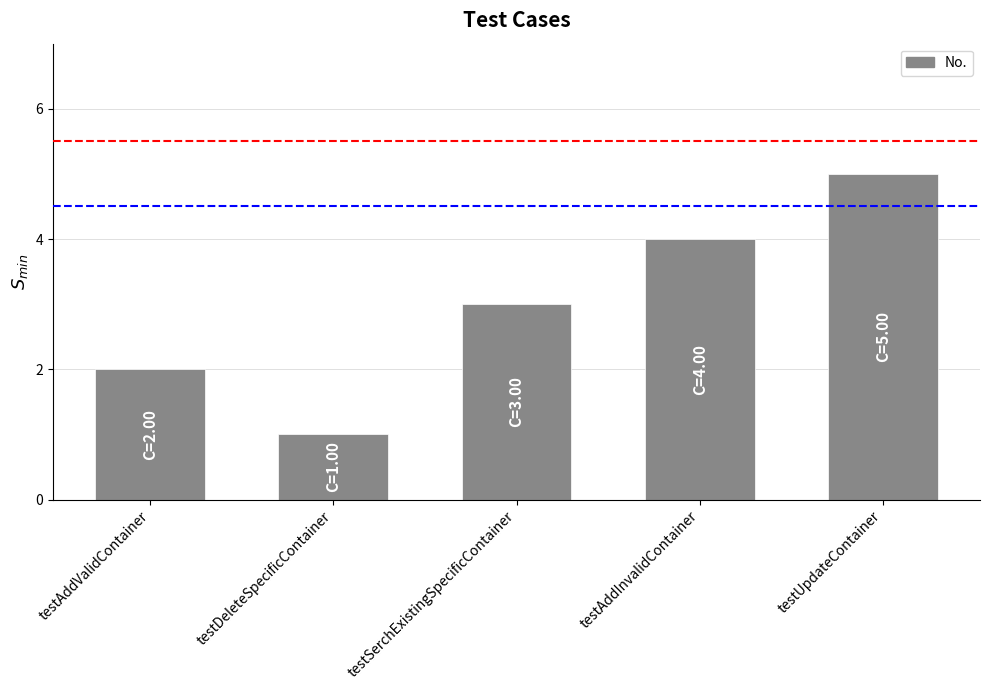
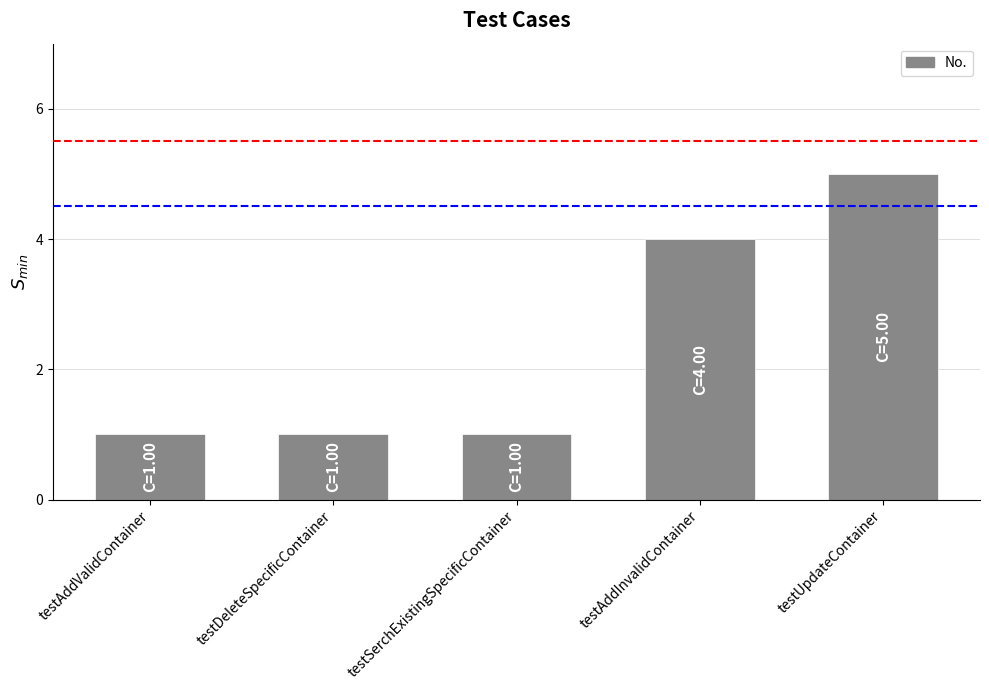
  {
-   "testAddValidContainer": 2.00,
+   "testAddValidContainer": 1.00,
    "testDeleteSpecificContainer": 1.00,
-   "testSerchExistingSpecificContainer": 3.00,
+   "testSerchExistingSpecificContainer": 1.00,
    "testAddInvalidContainer": 4.00,
    "testUpdateContainer": 5.00
  }
